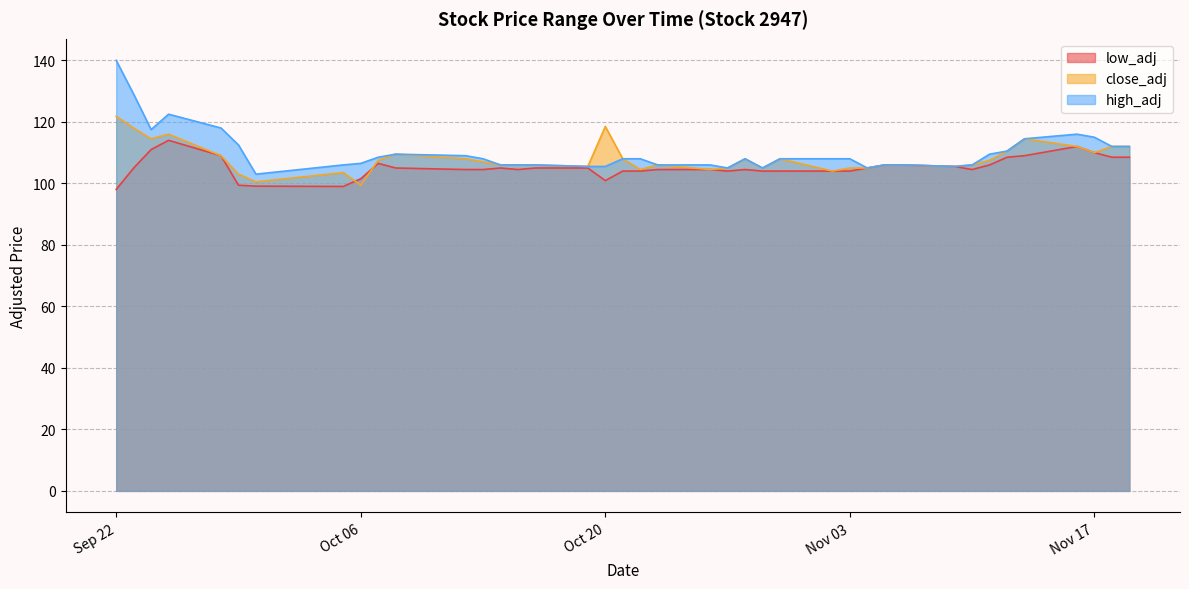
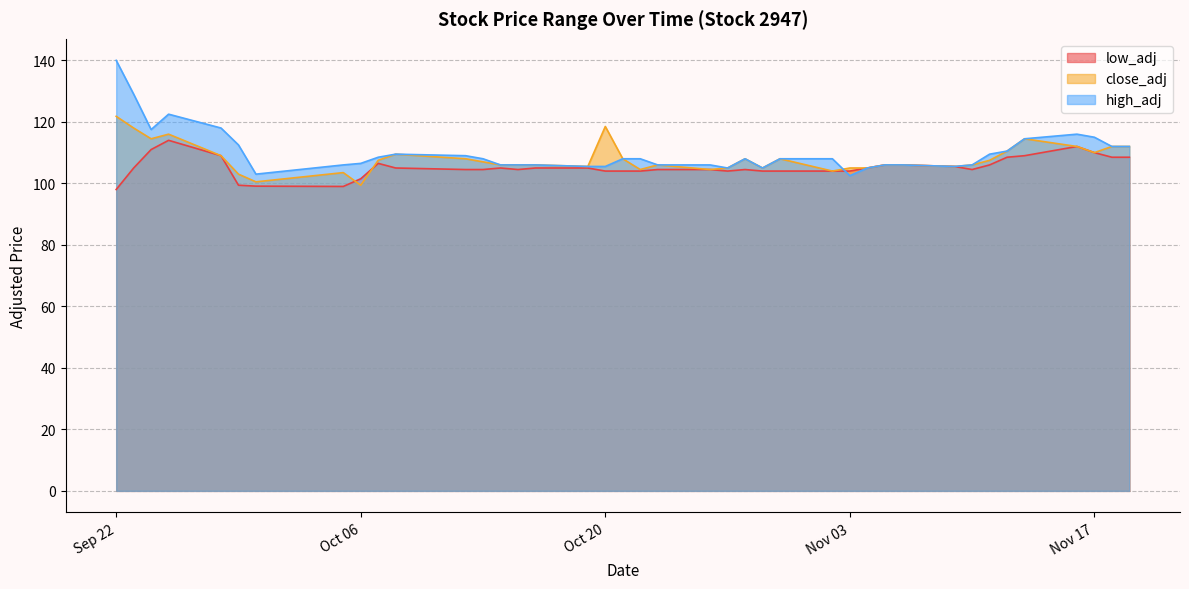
  {
    "low_adj": {
      "Sep 22": 98,
      "Oct 06": 102,
-     "Oct 20": 101,
+     "Oct 20": 104,
      "Nov 03": 104
    },
    "close_adj": {
      "Sep 22": 122,
      "Oct 06": 99,
      "Oct 20": 119,
      "Nov 03": 105
    },
    "high_adj": {
      "Sep 22": 140,
      "Oct 06": 107,
      "Oct 20": 106,
-     "Nov 03": 108,
+     "Nov 03": 103,
      "Nov 17": 115
    }
  }
